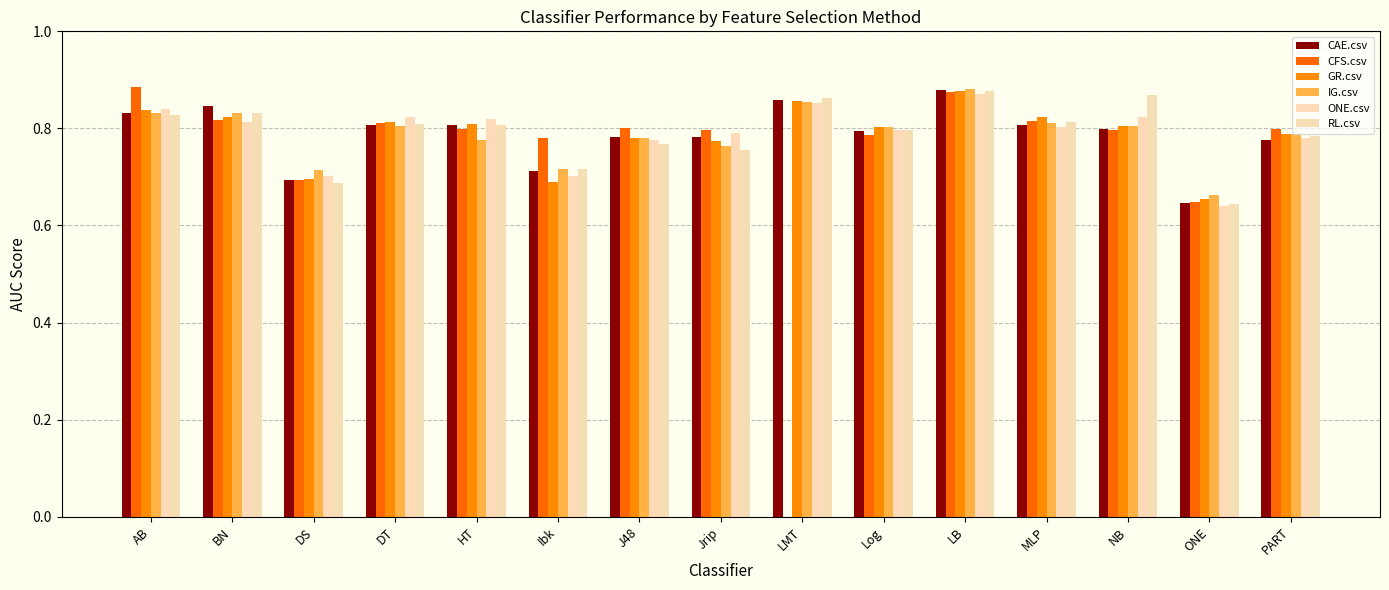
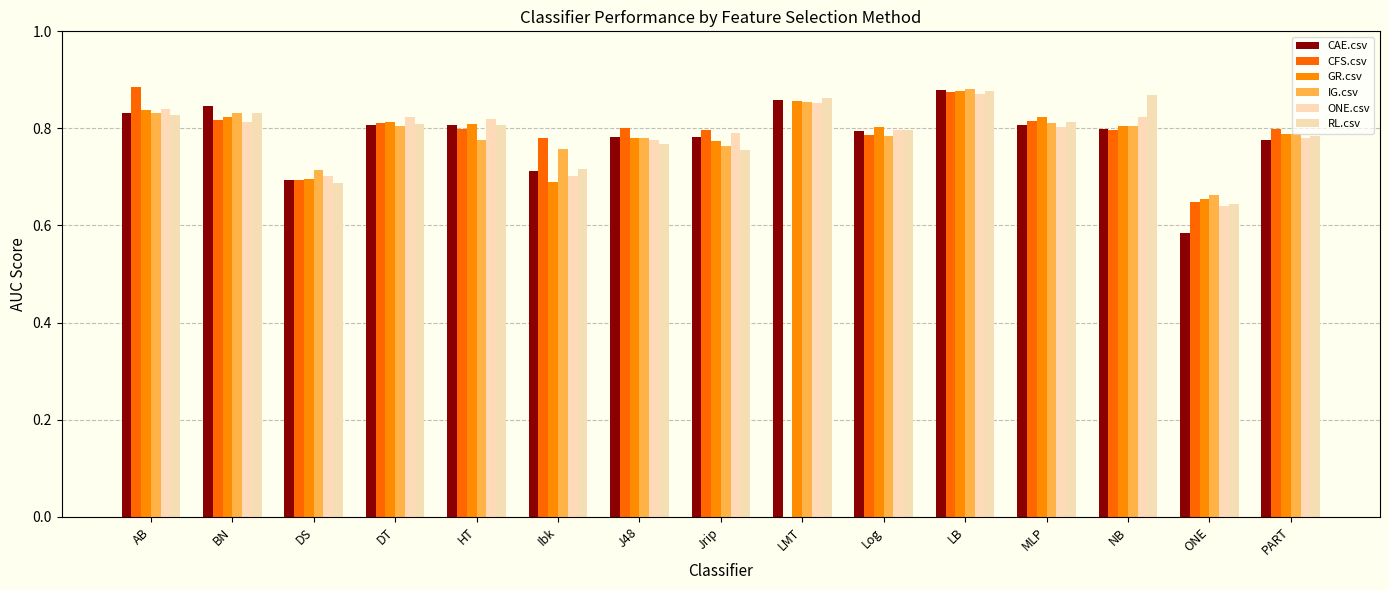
  {
    "CAE.csv": {
      "AB": 0.83,
      "BN": 0.85,
      "DS": 0.69,
      "DT": 0.81,
      "HT": 0.81,
      "Ibk": 0.71,
      "J48": 0.78,
      "Jrip": 0.78,
      "LMT": 0.86,
      "Log": 0.79,
      "LB": 0.88,
      "MLP": 0.81,
      "NB": 0.80,
-     "ONE": 0.65,
+     "ONE": 0.59,
      "PART": 0.78
    },
    "IG.csv": {
      "AB": 0.83,
      "BN": 0.83,
      "DS": 0.72,
      "DT": 0.81,
      "HT": 0.78,
-     "Ibk": 0.72,
+     "Ibk": 0.76,
      "J48": 0.78,
      "Jrip": 0.76,
      "LMT": 0.86,
-     "Log": 0.80,
+     "Log": 0.78,
      "LB": 0.88,
      "MLP": 0.81,
      "NB": 0.81,
      "ONE": 0.66,
      "PART": 0.79
    }
  }
